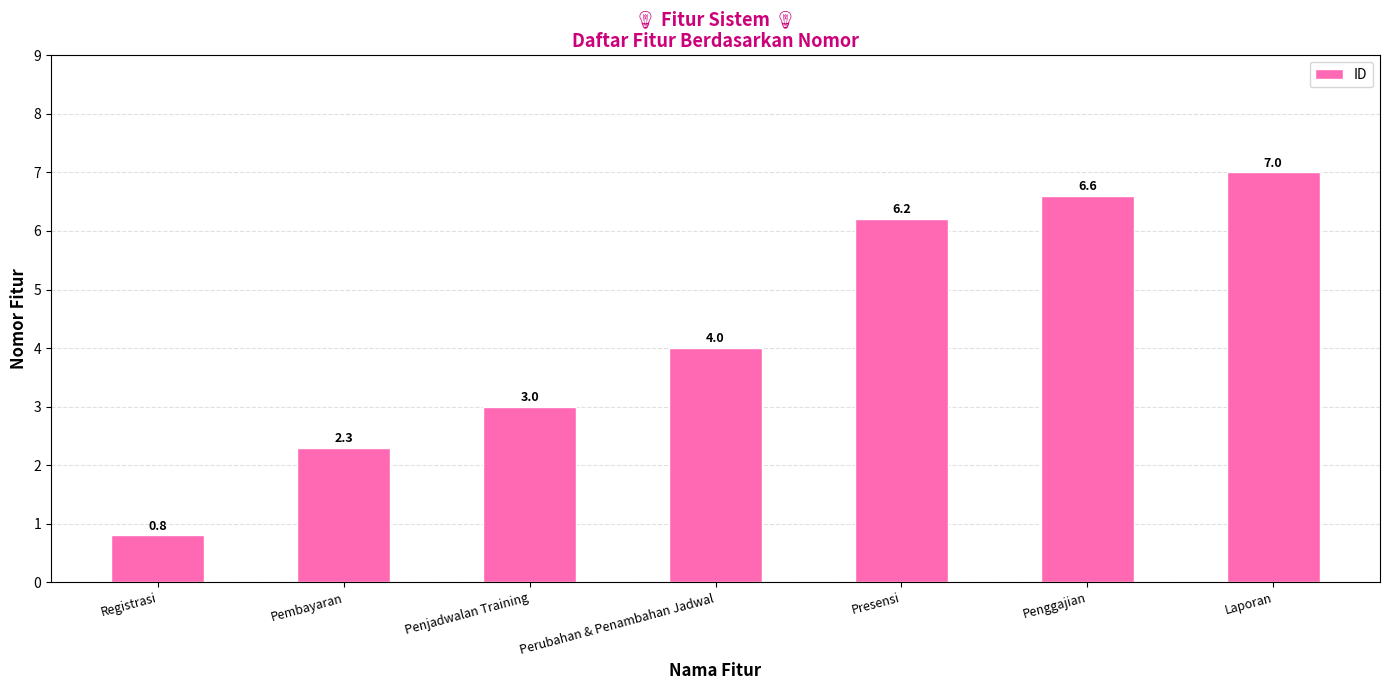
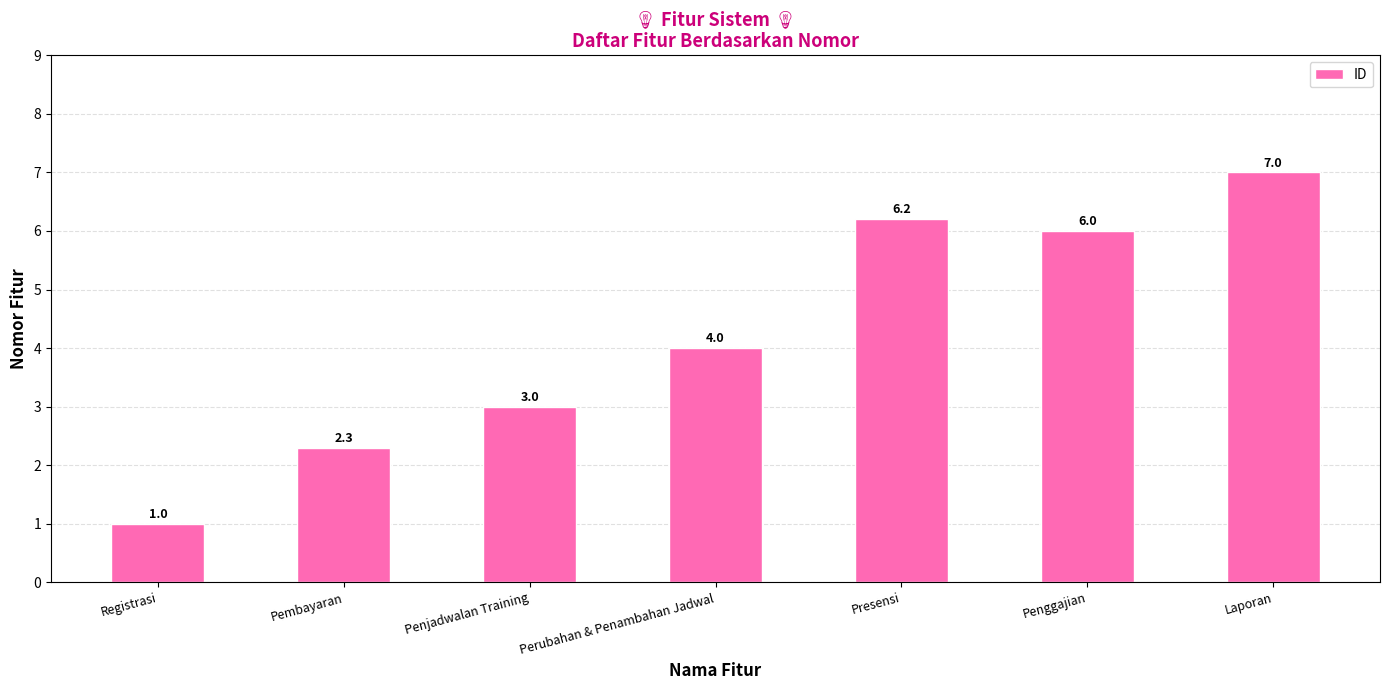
  {
-   "Registrasi": 0.8,
+   "Registrasi": 1.0,
    "Pembayaran": 2.3,
    "Penjadwalan Training": 3.0,
    "Perubahan & Penambahan Jadwal": 4.0,
    "Presensi": 6.2,
-   "Penggajian": 6.6,
+   "Penggajian": 6.0,
    "Laporan": 7.0
  }
